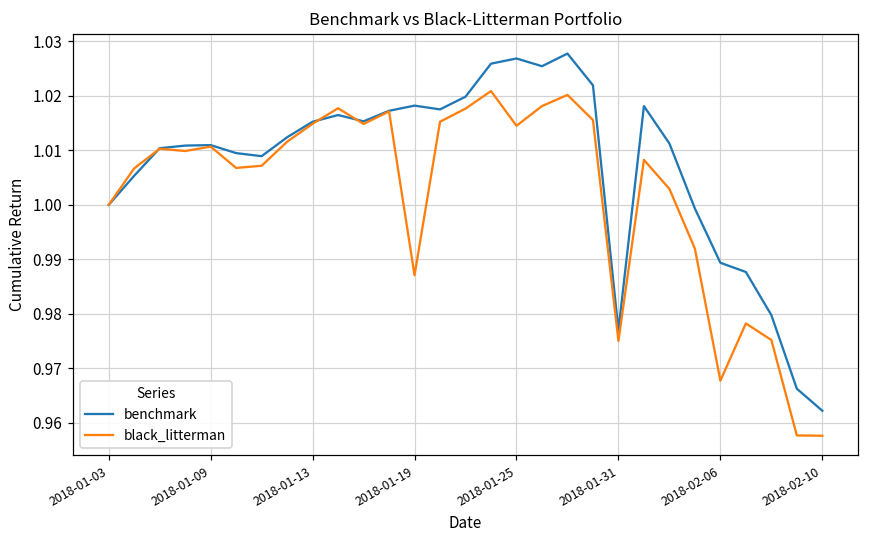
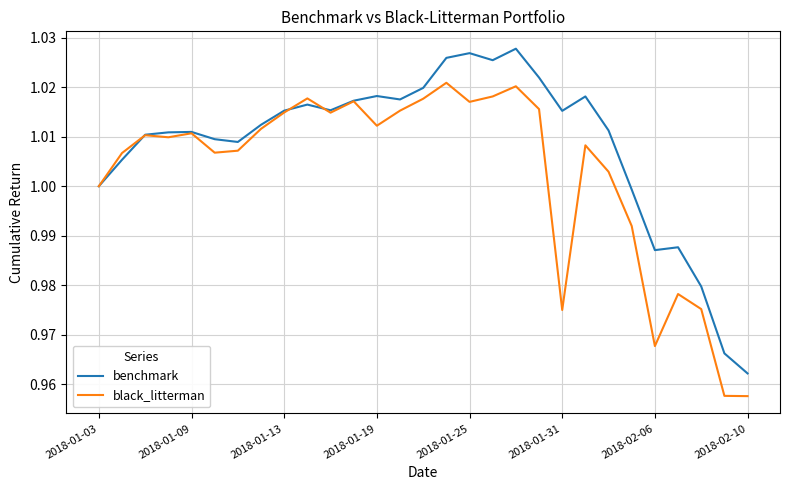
  {
    "benchmark": {
      "2018-01-19": 1.018,
      "2018-01-25": 1.027,
-     "2018-01-31": 0.977,
-     "2018-02-06": 0.989,
+     "2018-01-31": 1.015,
+     "2018-02-06": 0.987,
      "2018-02-10": 0.962
    },
    "black_litterman": {
-     "2018-01-19": 0.987,
-     "2018-01-25": 1.015,
+     "2018-01-19": 1.012,
+     "2018-01-25": 1.017,
      "2018-01-31": 0.975,
      "2018-02-06": 0.968,
      "2018-02-10": 0.958
    }
  }
